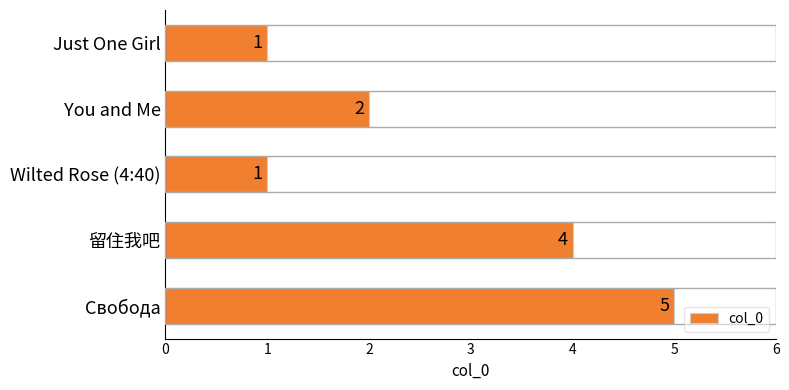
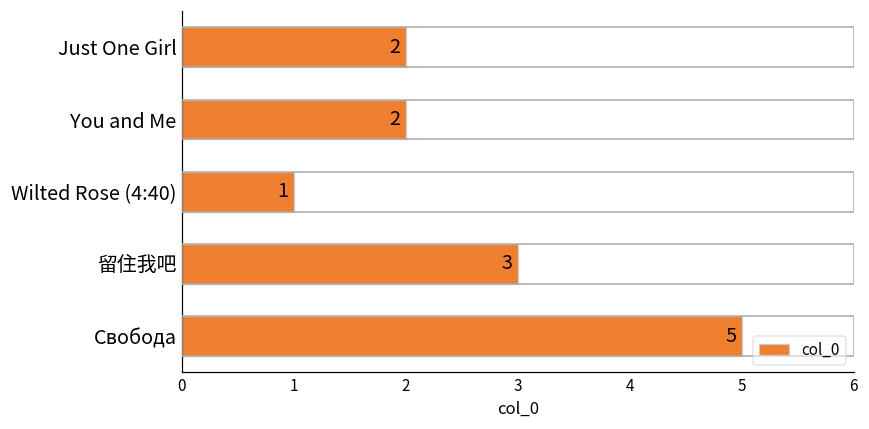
  {
-   "Just One Girl": 1,
+   "Just One Girl": 2,
    "You and Me": 2,
    "Wilted Rose (4:40)": 1,
-   "留住我吧": 4,
+   "留住我吧": 3,
    "Свобода": 5
  }
